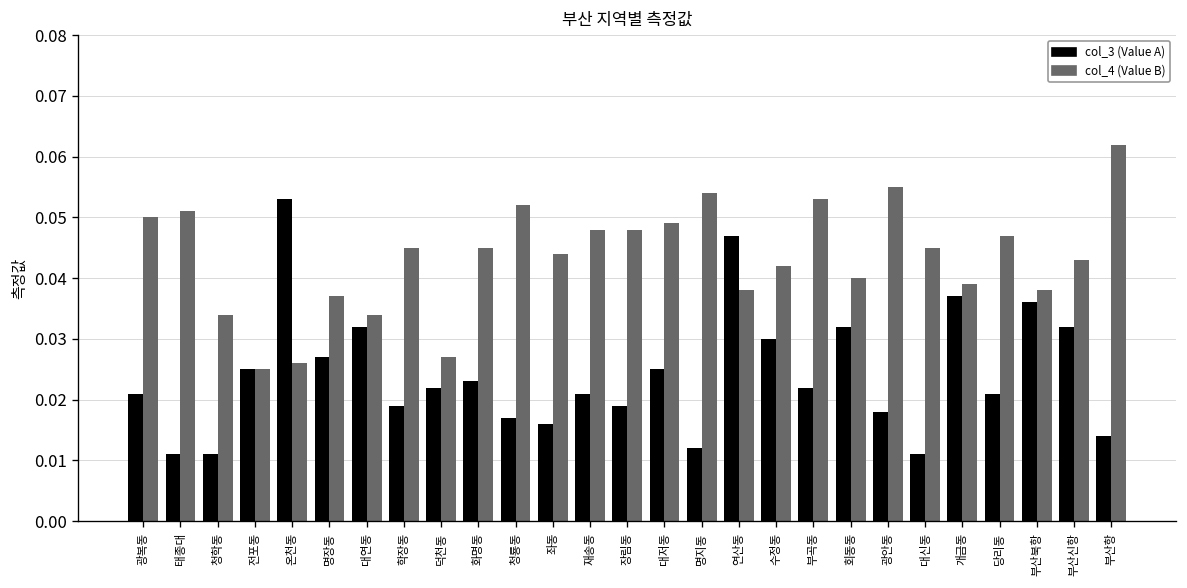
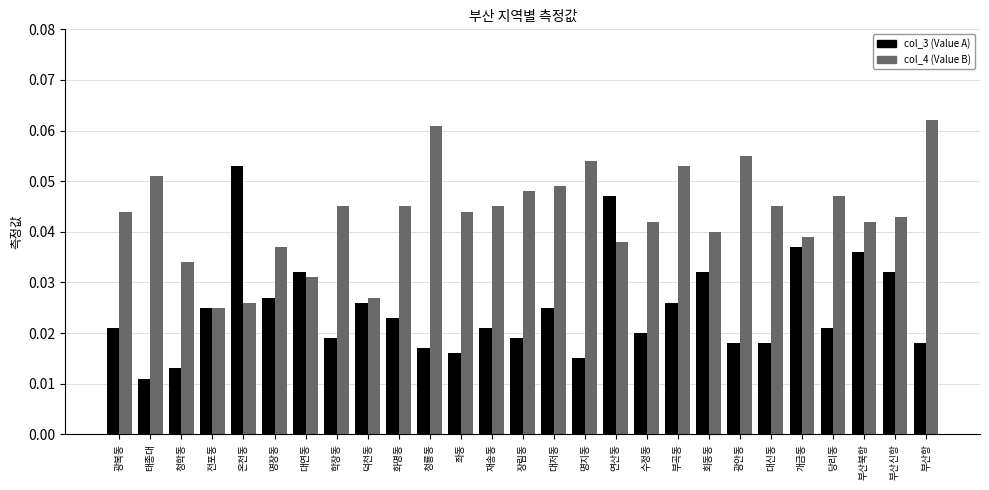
  {
    "col_3 (Value A)": {
      "광복동": 0.021,
      "태종대": 0.011,
-     "청학동": 0.011,
+     "청학동": 0.013,
      "전포동": 0.025,
      "온천동": 0.053,
      "명장동": 0.027,
      "대연동": 0.032,
      "학장동": 0.019,
-     "덕천동": 0.022,
+     "덕천동": 0.026,
      "화명동": 0.023,
      "청룡동": 0.017,
      "좌동": 0.016,
      "재송동": 0.021,
      "장림동": 0.019,
      "대저동": 0.025,
-     "명지동": 0.012,
+     "명지동": 0.015,
      "연산동": 0.047,
-     "수정동": 0.03,
-     "부곡동": 0.022,
+     "수정동": 0.02,
+     "부곡동": 0.026,
      "회동동": 0.032,
      "광안동": 0.018,
-     "대신동": 0.011,
+     "대신동": 0.018,
      "개금동": 0.037,
      "당리동": 0.021,
      "부산북항": 0.036,
      "부산신항": 0.032,
-     "부산항": 0.014
+     "부산항": 0.018
    },
    "col_4 (Value B)": {
-     "광복동": 0.050,
+     "광복동": 0.044,
      "태종대": 0.051,
      "청학동": 0.034,
      "전포동": 0.025,
      "온천동": 0.026,
      "명장동": 0.037,
-     "대연동": 0.034,
+     "대연동": 0.031,
      "학장동": 0.045,
      "덕천동": 0.027,
      "화명동": 0.045,
-     "청룡동": 0.052,
+     "청룡동": 0.061,
      "좌동": 0.044,
-     "재송동": 0.048,
+     "재송동": 0.045,
      "장림동": 0.048,
      "대저동": 0.049,
      "명지동": 0.054,
      "연산동": 0.038,
      "수정동": 0.042,
      "부곡동": 0.053,
      "회동동": 0.040,
      "광안동": 0.055,
      "대신동": 0.045,
      "개금동": 0.039,
      "당리동": 0.047,
-     "부산북항": 0.038,
+     "부산북항": 0.042,
      "부산신항": 0.043,
      "부산항": 0.062
    }
  }
